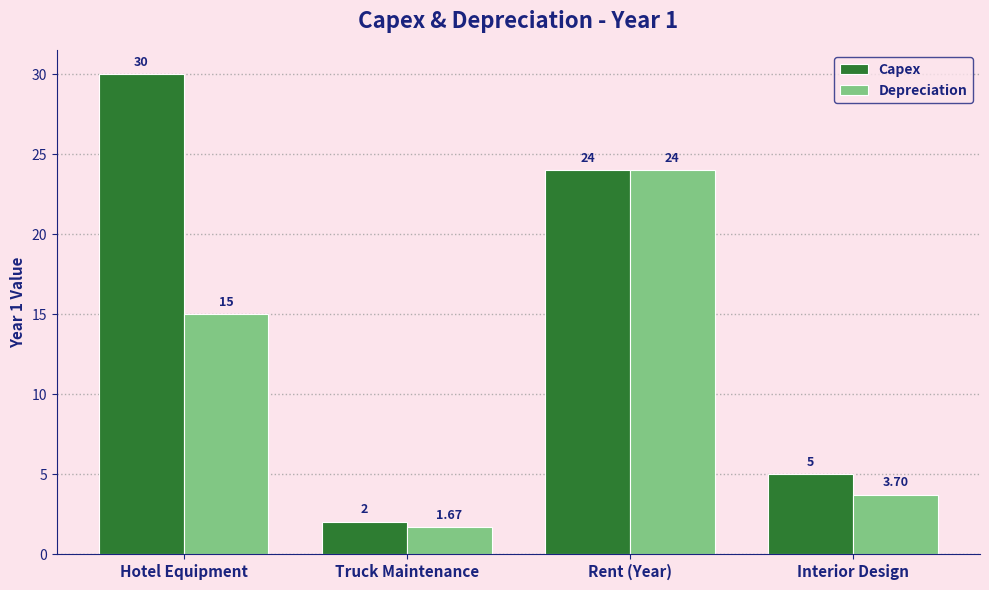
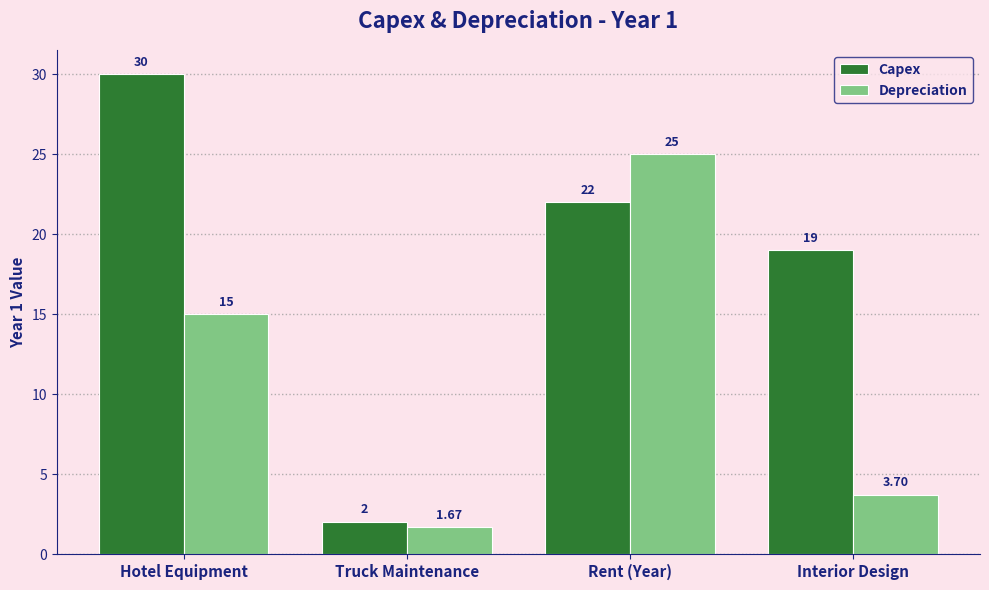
  {
    "Capex": {
      "Hotel Equipment": 30,
      "Truck Maintenance": 2,
-     "Rent (Year)": 24,
-     "Interior Design": 5
+     "Rent (Year)": 22,
+     "Interior Design": 19
    },
    "Depreciation": {
      "Hotel Equipment": 15,
      "Truck Maintenance": 1.67,
-     "Rent (Year)": 24,
+     "Rent (Year)": 25,
      "Interior Design": 3.70
    }
  }
